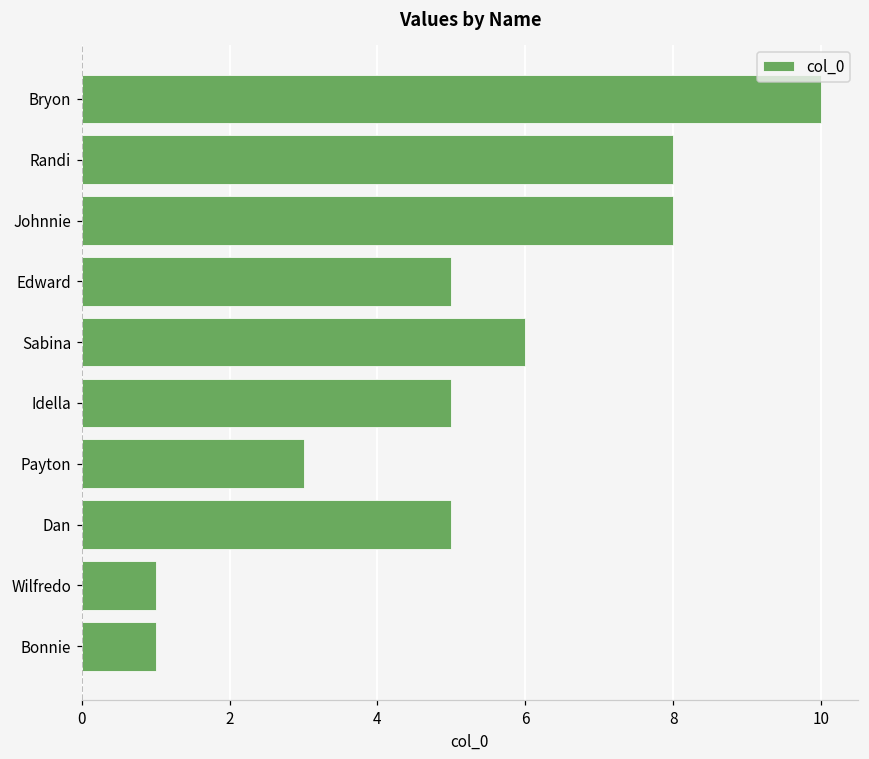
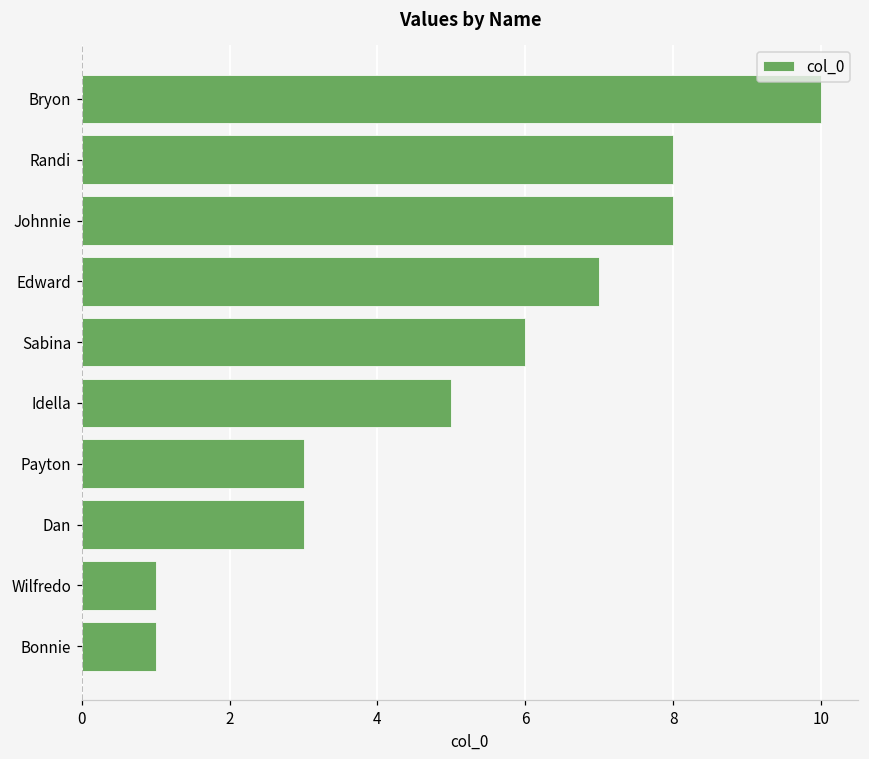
  {
    "Bryon": 10,
    "Randi": 8,
    "Johnnie": 8,
-   "Edward": 5,
+   "Edward": 7,
    "Sabina": 6,
    "Idella": 5,
    "Payton": 3,
-   "Dan": 5,
+   "Dan": 3,
    "Wilfredo": 1,
    "Bonnie": 1
  }
